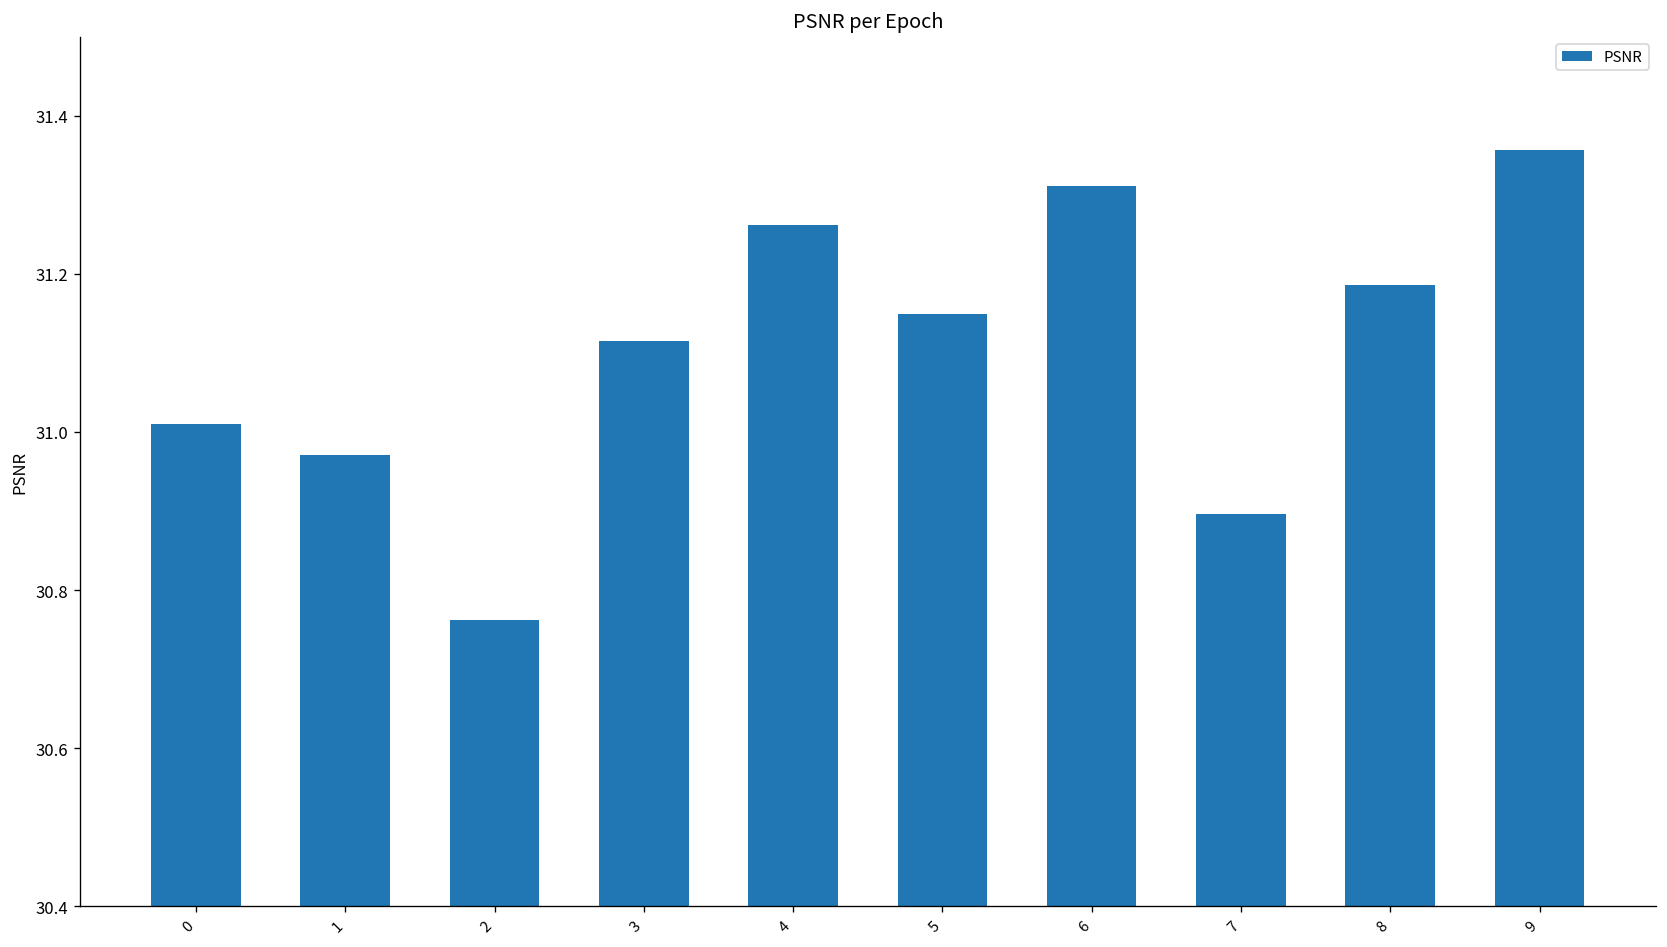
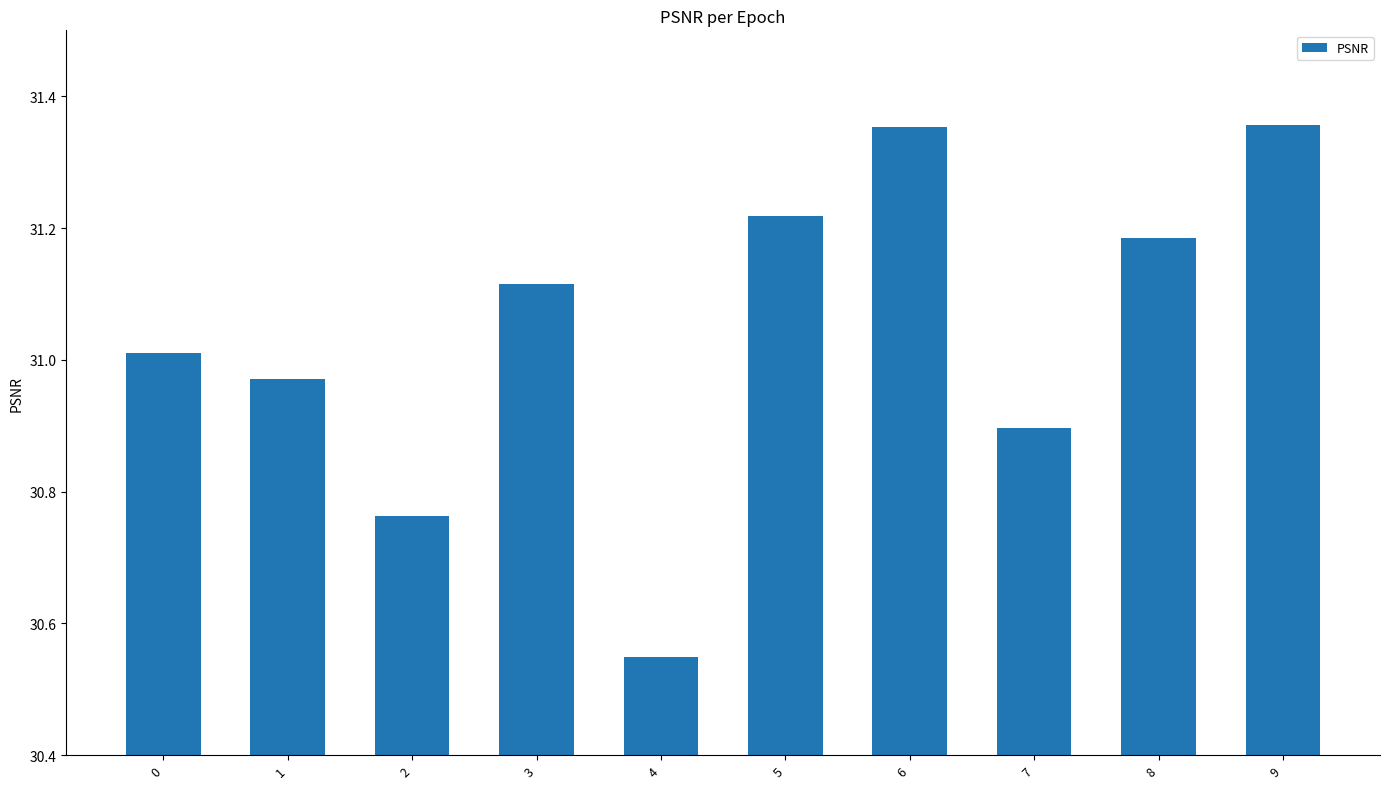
  {
    "0": 31.01,
    "1": 30.97,
    "2": 30.76,
    "3": 31.12,
-   "4": 31.26,
-   "5": 31.15,
-   "6": 31.31,
+   "4": 30.55,
+   "5": 31.22,
+   "6": 31.35,
    "7": 30.90,
    "8": 31.19,
    "9": 31.36
  }
